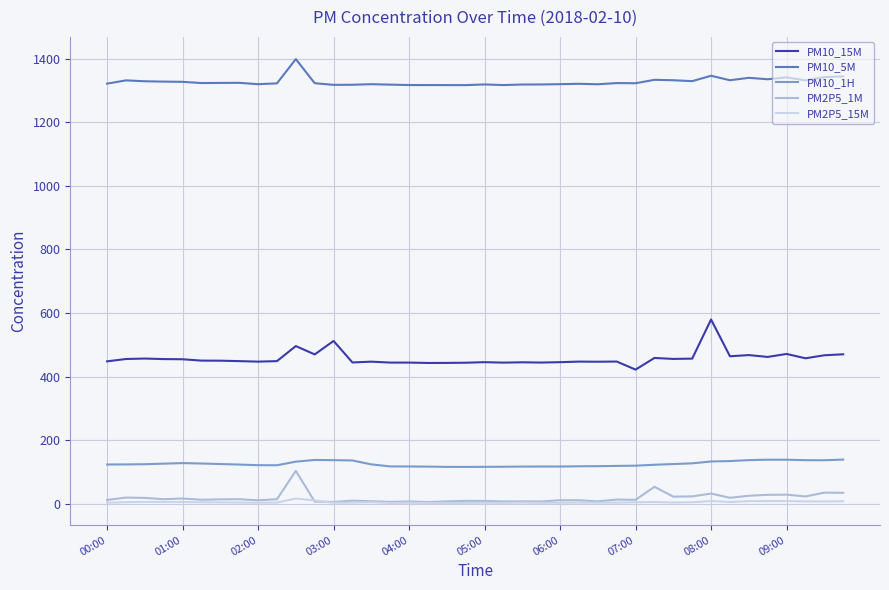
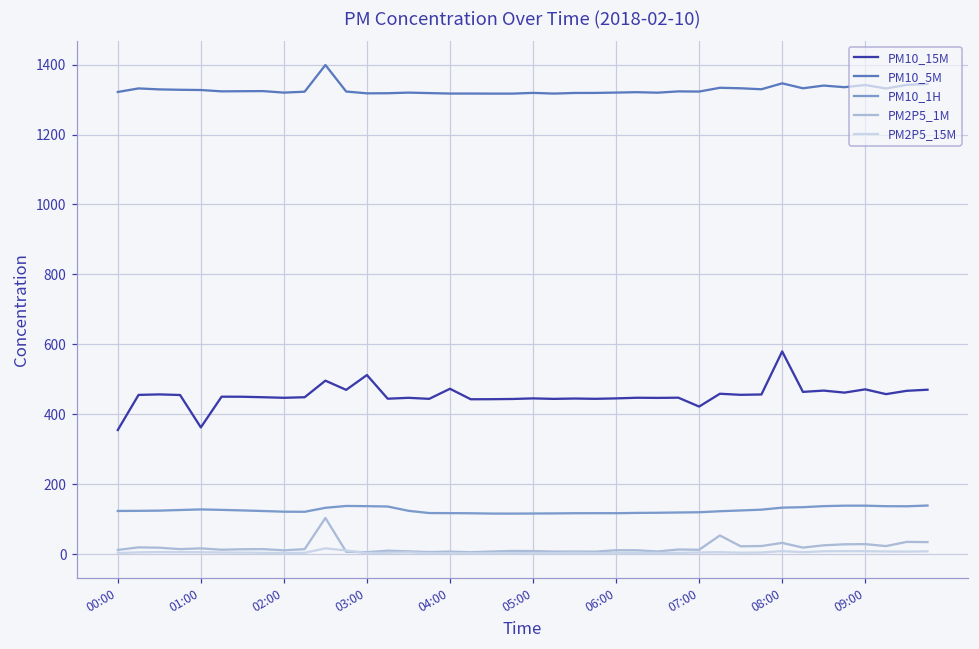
  {
    "PM10_15M": {
-     "00:00": 450,
-     "01:00": 450,
+     "00:00": 350,
+     "01:00": 360,
      "02:00": 450,
      "03:00": 510,
-     "04:00": 440,
+     "04:00": 470,
      "05:00": 450,
      "06:00": 450,
      "07:00": 420,
      "08:00": 580,
      "09:00": 470
    }
  }
